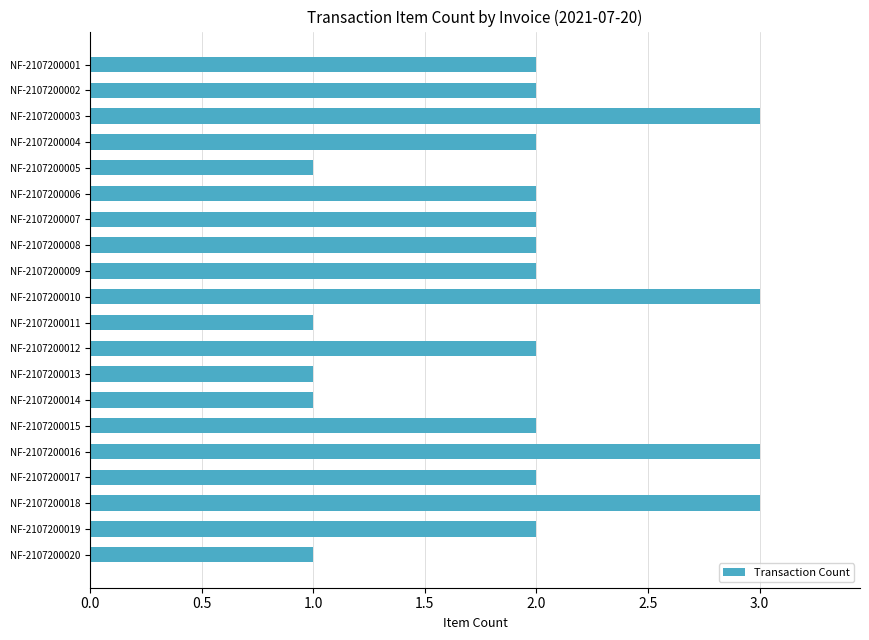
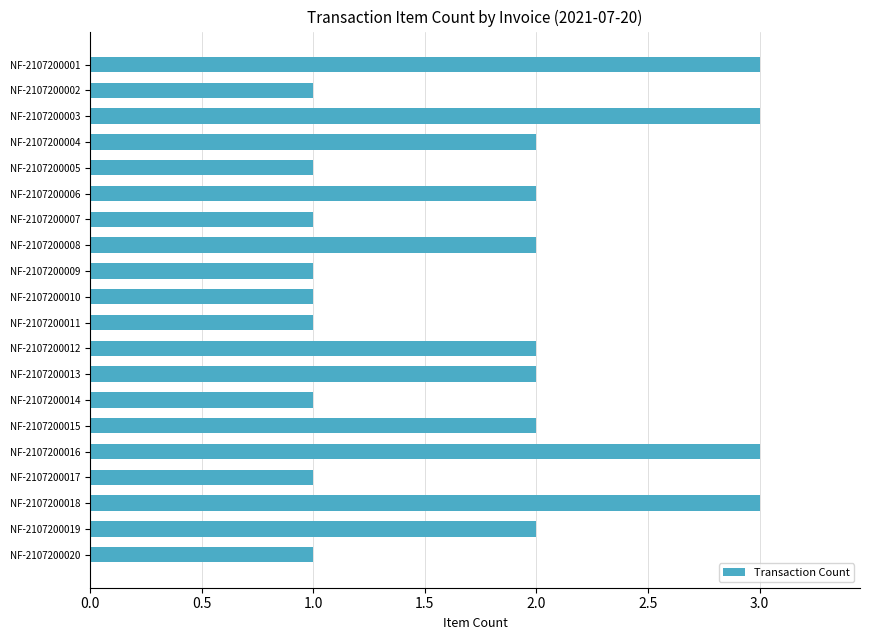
  {
-   "NF-2107200001": 2,
-   "NF-2107200002": 2,
+   "NF-2107200001": 3,
+   "NF-2107200002": 1,
    "NF-2107200003": 3,
    "NF-2107200004": 2,
    "NF-2107200005": 1,
    "NF-2107200006": 2,
-   "NF-2107200007": 2,
+   "NF-2107200007": 1,
    "NF-2107200008": 2,
-   "NF-2107200009": 2,
-   "NF-2107200010": 3,
+   "NF-2107200009": 1,
+   "NF-2107200010": 1,
    "NF-2107200011": 1,
    "NF-2107200012": 2,
-   "NF-2107200013": 1,
+   "NF-2107200013": 2,
    "NF-2107200014": 1,
    "NF-2107200015": 2,
    "NF-2107200016": 3,
-   "NF-2107200017": 2,
+   "NF-2107200017": 1,
    "NF-2107200018": 3,
    "NF-2107200019": 2,
    "NF-2107200020": 1
  }
